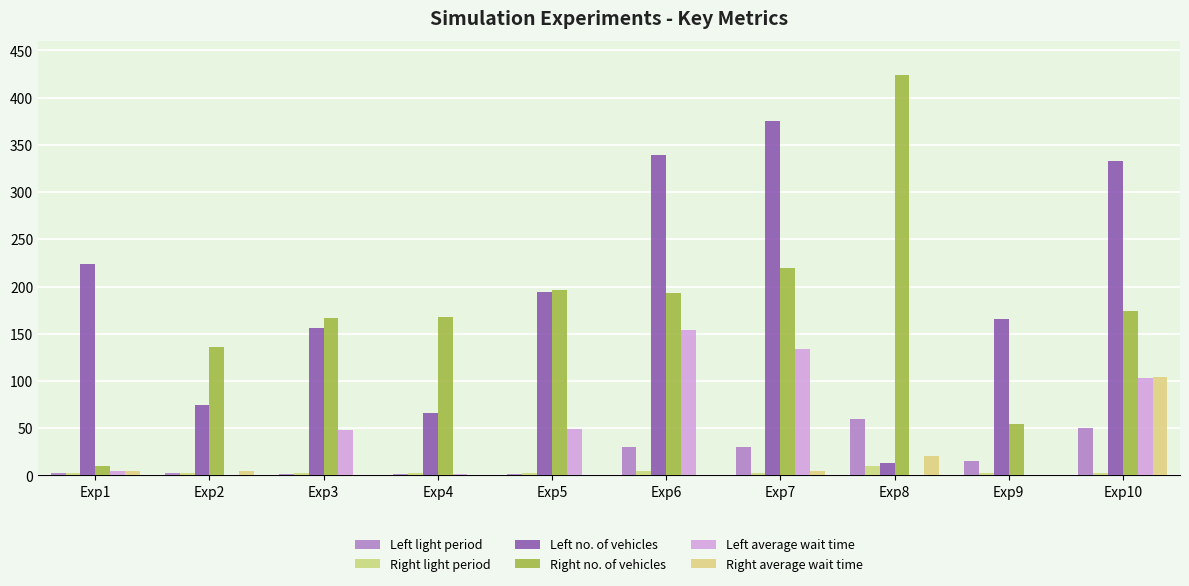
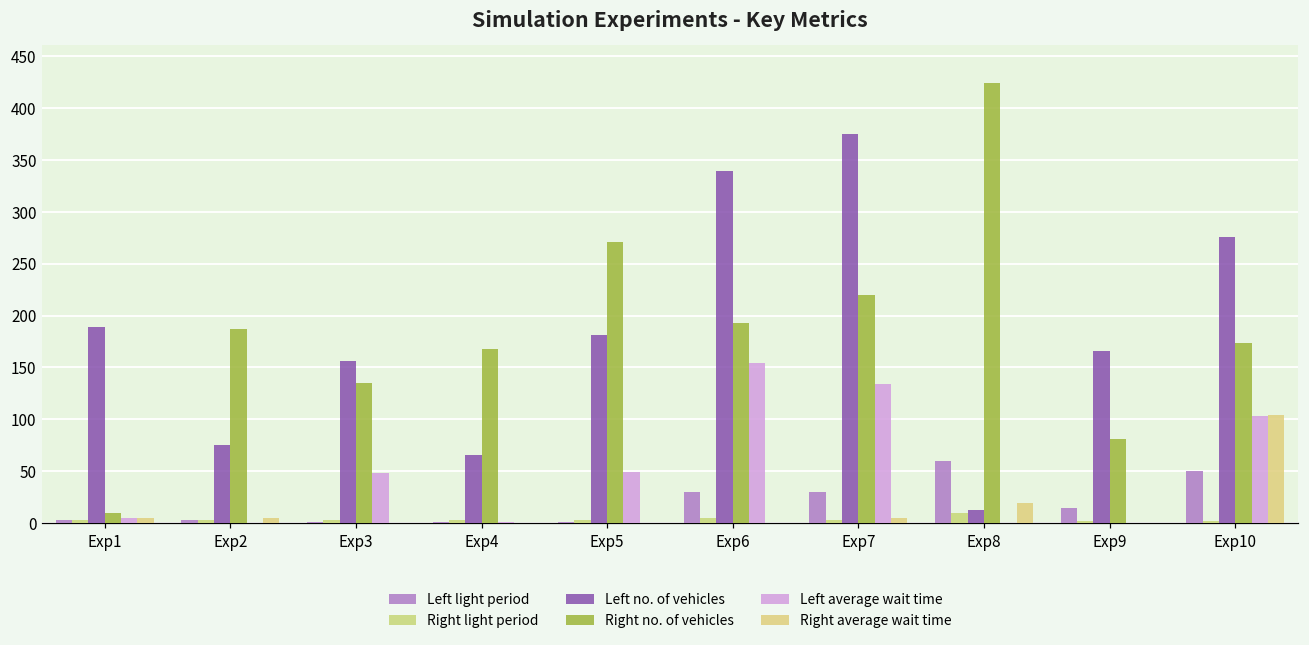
  {
    "Left no. of vehicles": {
-     "Exp1": 220,
+     "Exp1": 190,
      "Exp2": 80,
      "Exp3": 160,
      "Exp4": 70,
-     "Exp5": 190,
+     "Exp5": 180,
      "Exp6": 340,
      "Exp7": 380,
      "Exp8": 10,
      "Exp9": 170,
-     "Exp10": 330
+     "Exp10": 280
    },
    "Right no. of vehicles": {
      "Exp1": 10,
-     "Exp2": 140,
-     "Exp3": 170,
+     "Exp2": 190,
+     "Exp3": 140,
      "Exp4": 170,
-     "Exp5": 200,
+     "Exp5": 270,
      "Exp6": 190,
      "Exp7": 220,
      "Exp8": 420,
-     "Exp9": 50,
+     "Exp9": 80,
      "Exp10": 170
    }
  }
